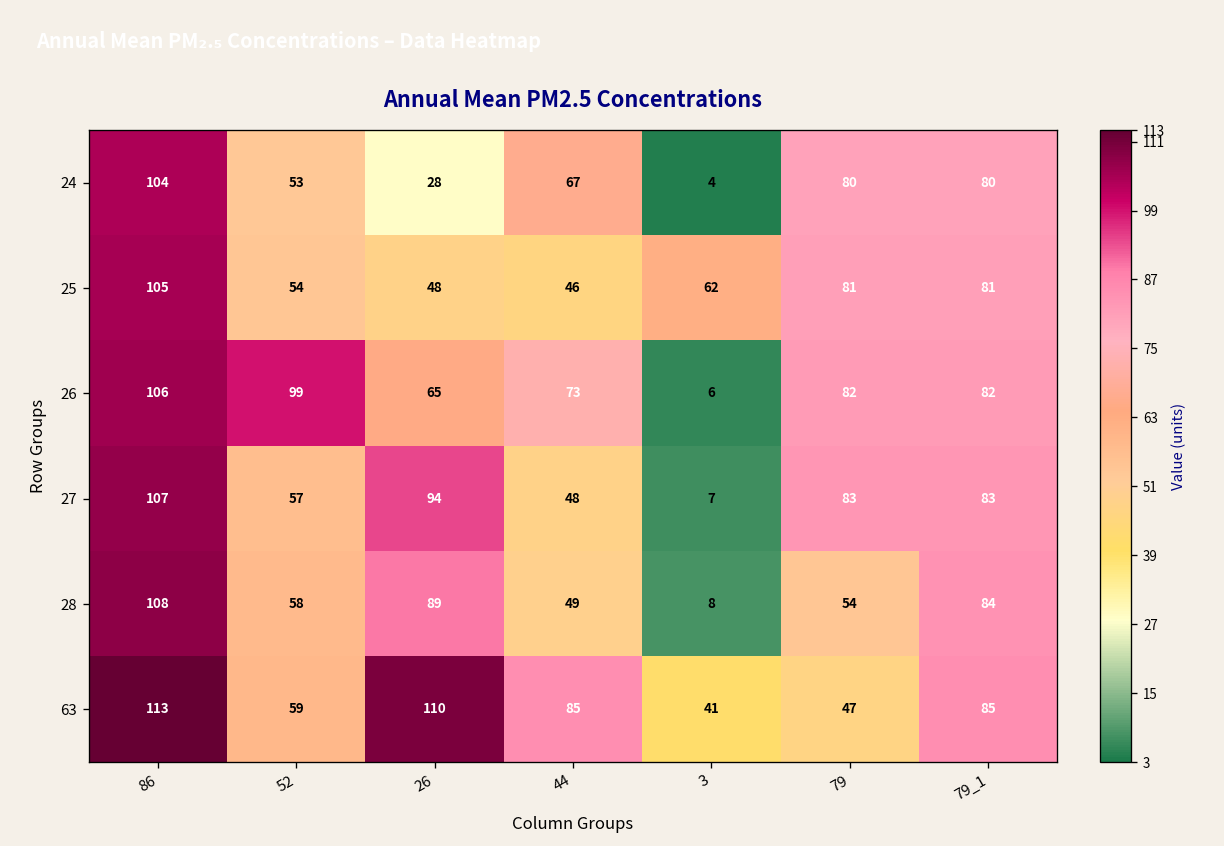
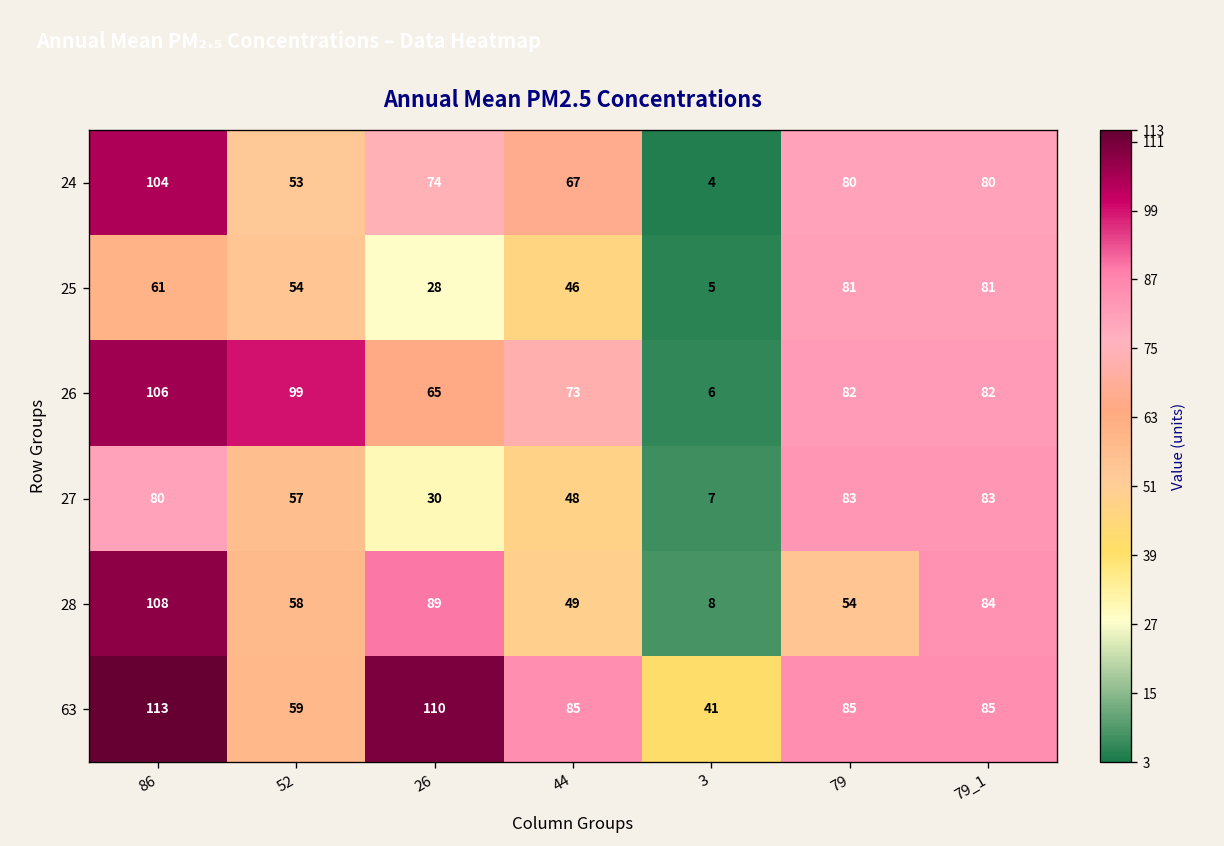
  {
    "24": {
      "86": 104,
      "52": 53,
-     "26": 28,
+     "26": 74,
      "44": 67,
      "3": 4,
      "79": 80,
      "79_1": 80
    },
    "25": {
-     "86": 105,
+     "86": 61,
      "52": 54,
-     "26": 48,
+     "26": 28,
      "44": 46,
-     "3": 62,
+     "3": 5,
      "79": 81,
      "79_1": 81
    },
    "26": {
      "86": 106,
      "52": 99,
      "26": 65,
      "44": 73,
      "3": 6,
      "79": 82,
      "79_1": 82
    },
    "27": {
-     "86": 107,
+     "86": 80,
      "52": 57,
-     "26": 94,
+     "26": 30,
      "44": 48,
      "3": 7,
      "79": 83,
      "79_1": 83
    },
    "28": {
      "86": 108,
      "52": 58,
      "26": 89,
      "44": 49,
      "3": 8,
      "79": 54,
      "79_1": 84
    },
    "63": {
      "86": 113,
      "52": 59,
      "26": 110,
      "44": 85,
      "3": 41,
-     "79": 47,
+     "79": 85,
      "79_1": 85
    }
  }
